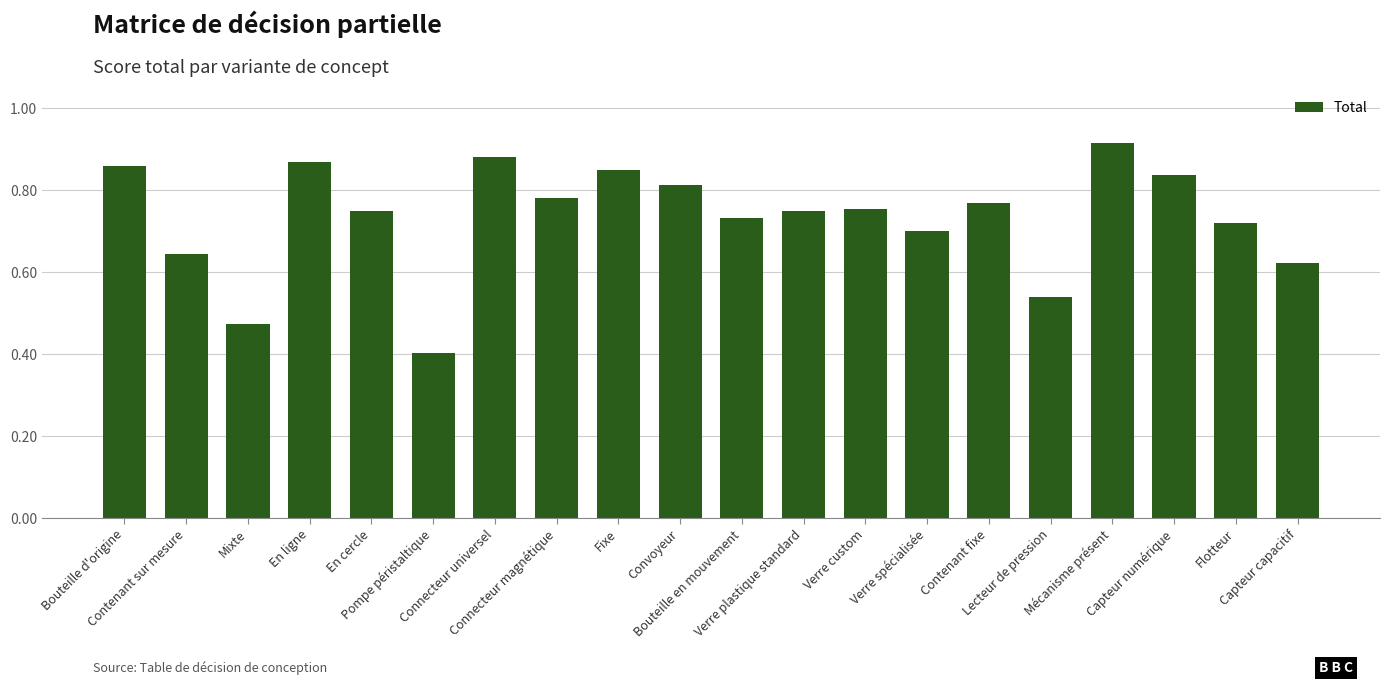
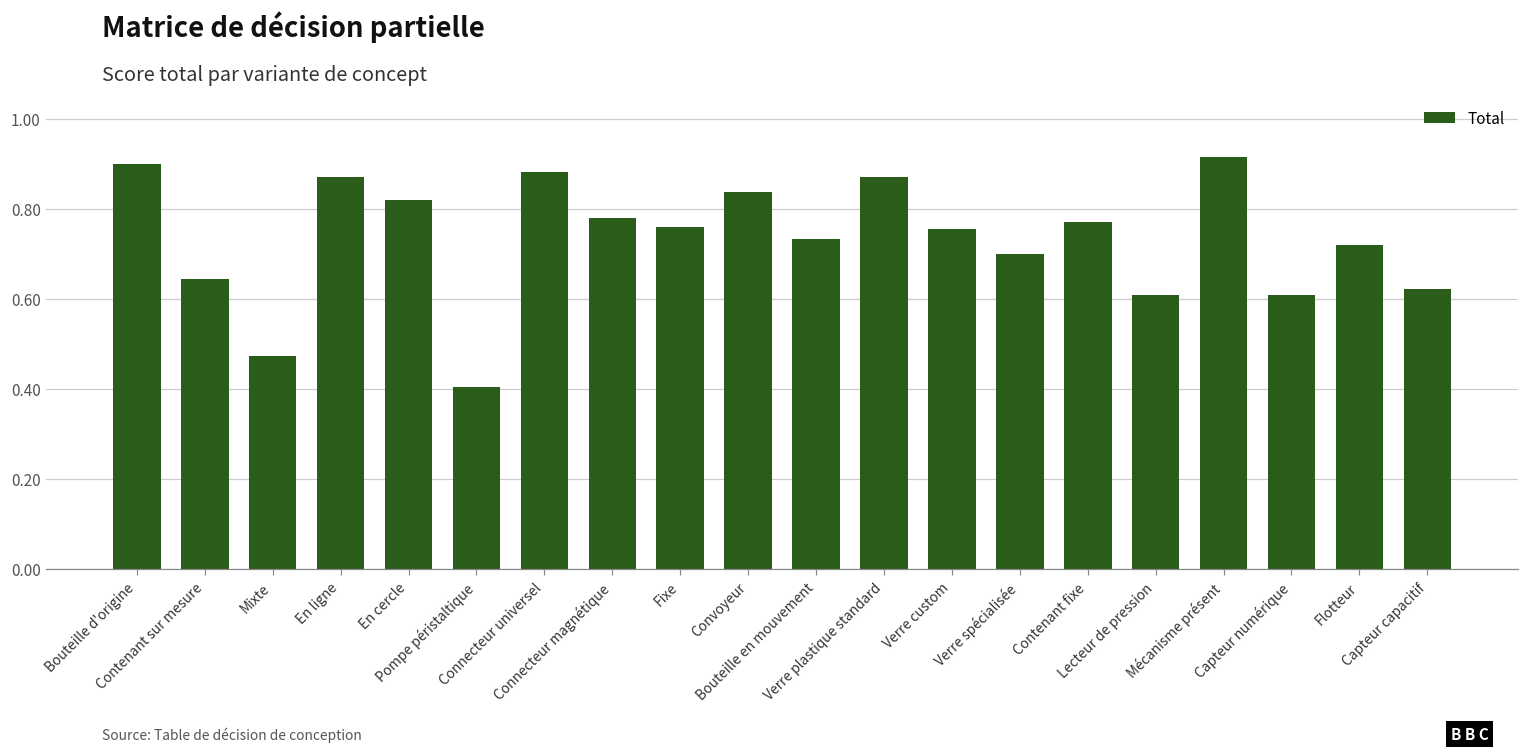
  {
-   "Bouteille d'origine": 0.86,
+   "Bouteille d'origine": 0.90,
    "Contenant sur mesure": 0.64,
    "Mixte": 0.47,
    "En ligne": 0.87,
-   "En cercle": 0.75,
+   "En cercle": 0.82,
    "Pompe péristaltique": 0.40,
    "Connecteur universel": 0.88,
    "Connecteur magnétique": 0.78,
-   "Fixe": 0.85,
-   "Convoyeur": 0.81,
+   "Fixe": 0.76,
+   "Convoyeur": 0.84,
    "Bouteille en mouvement": 0.73,
-   "Verre plastique standard": 0.75,
+   "Verre plastique standard": 0.87,
    "Verre custom": 0.75,
    "Verre spécialisée": 0.70,
    "Contenant fixe": 0.77,
-   "Lecteur de pression": 0.54,
+   "Lecteur de pression": 0.61,
    "Mécanisme présent": 0.92,
-   "Capteur numérique": 0.84,
+   "Capteur numérique": 0.61,
    "Flotteur": 0.72,
    "Capteur capacitif": 0.62
  }
